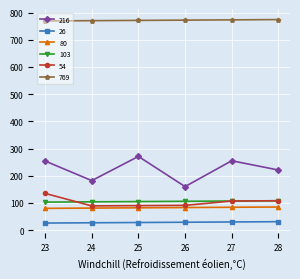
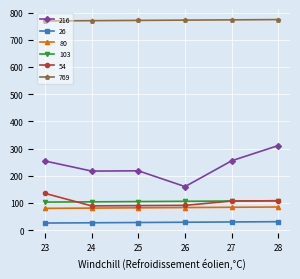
  {
    "216": {
      "23": 250,
-     "24": 180,
-     "25": 270,
+     "24": 220,
+     "25": 220,
      "26": 160,
      "27": 260,
-     "28": 220
+     "28": 310
    },
    "26": {
      "23": 30,
      "24": 30,
      "25": 30,
      "26": 30,
      "27": 30,
      "28": 30
    },
    "80": {
      "23": 80,
      "27": 80,
      "28": 90
    },
    "103": {
      "23": 100,
      "24": 100,
      "25": 110,
      "26": 110
    },
    "54": {
      "23": 140
    },
    "769": {
      "24": 770,
      "25": 770,
      "26": 770,
      "27": 770,
      "28": 770
    }
  }
